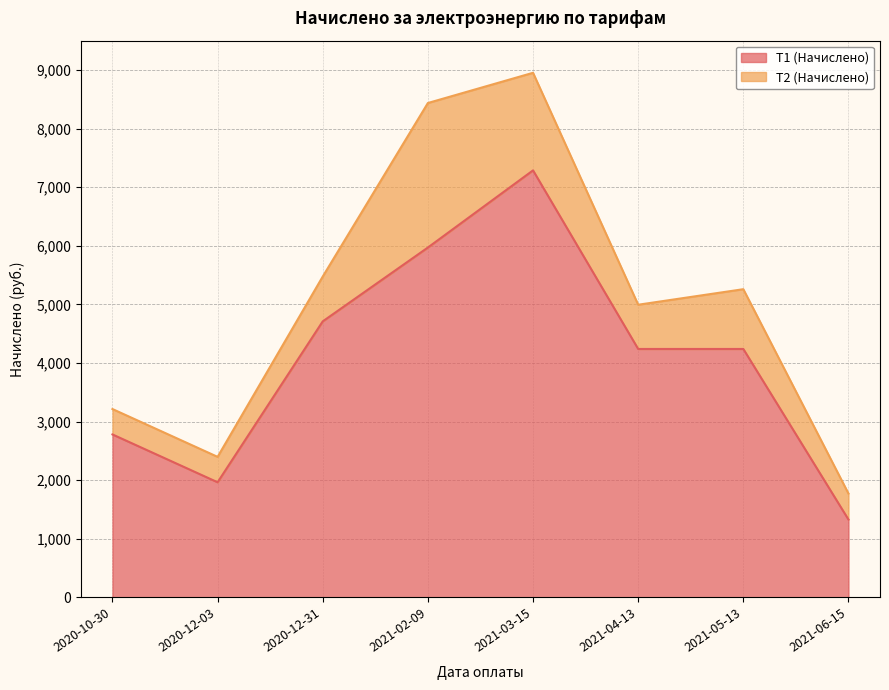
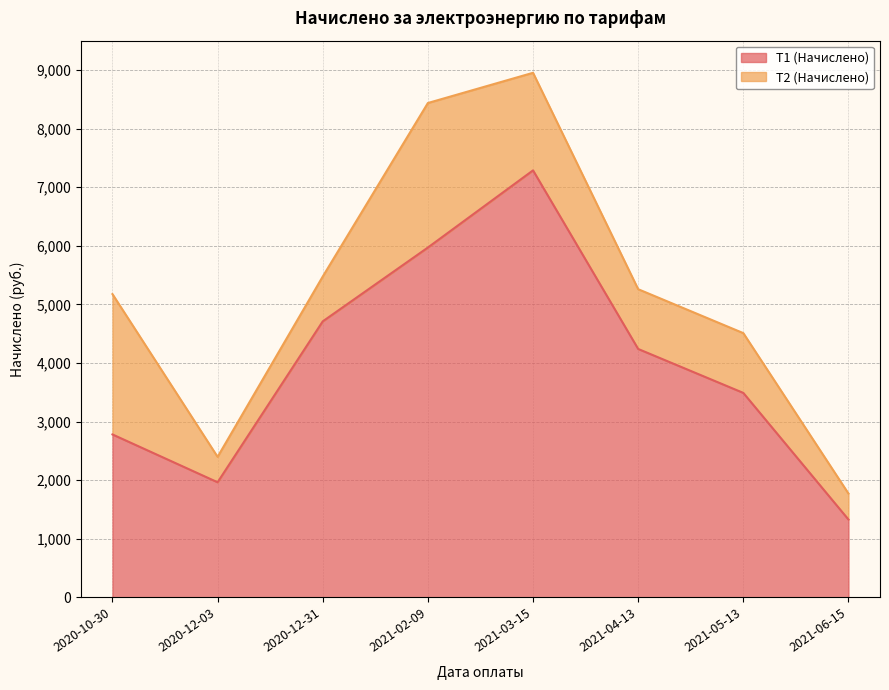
  {
    "T1 (Начислено)": {
      "2020-10-30": "2,800",
      "2020-12-03": "2,000",
      "2020-12-31": "4,700",
      "2021-02-09": "6,000",
      "2021-03-15": "7,300",
      "2021-04-13": "4,200",
-     "2021-05-13": "4,200",
+     "2021-05-13": "3,500",
      "2021-06-15": "1,300"
    },
    "T2 (Начислено)": {
-     "2020-10-30": "400",
+     "2020-10-30": "2,400",
      "2020-12-03": "400",
      "2020-12-31": "800",
      "2021-02-09": "2,500",
      "2021-03-15": "1,700",
-     "2021-04-13": "800",
+     "2021-04-13": "1,000",
      "2021-05-13": "1,000",
      "2021-06-15": "400"
    }
  }
